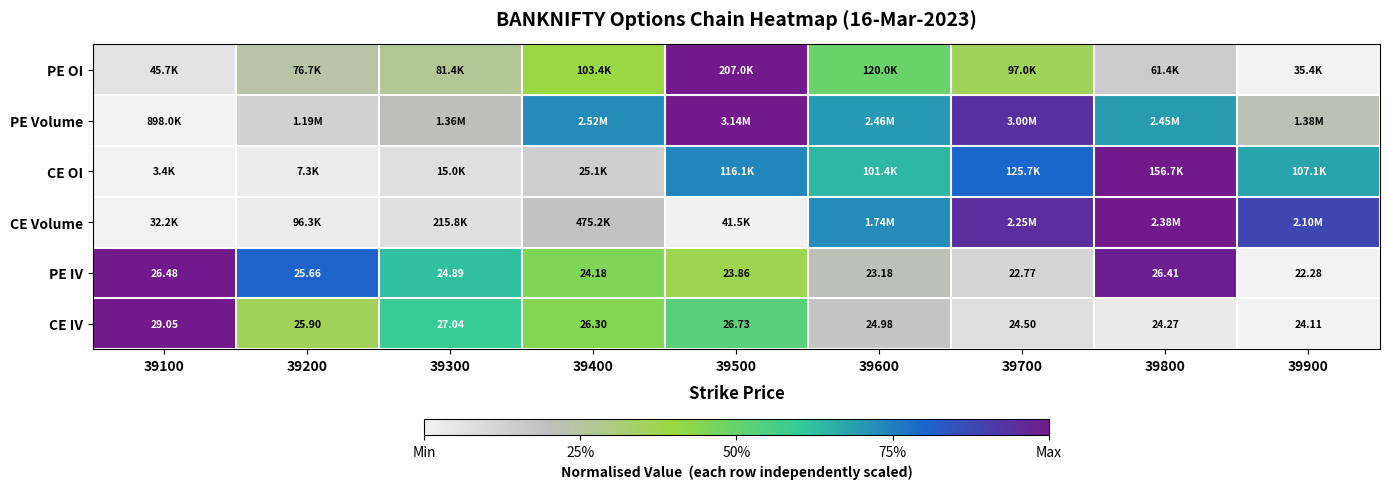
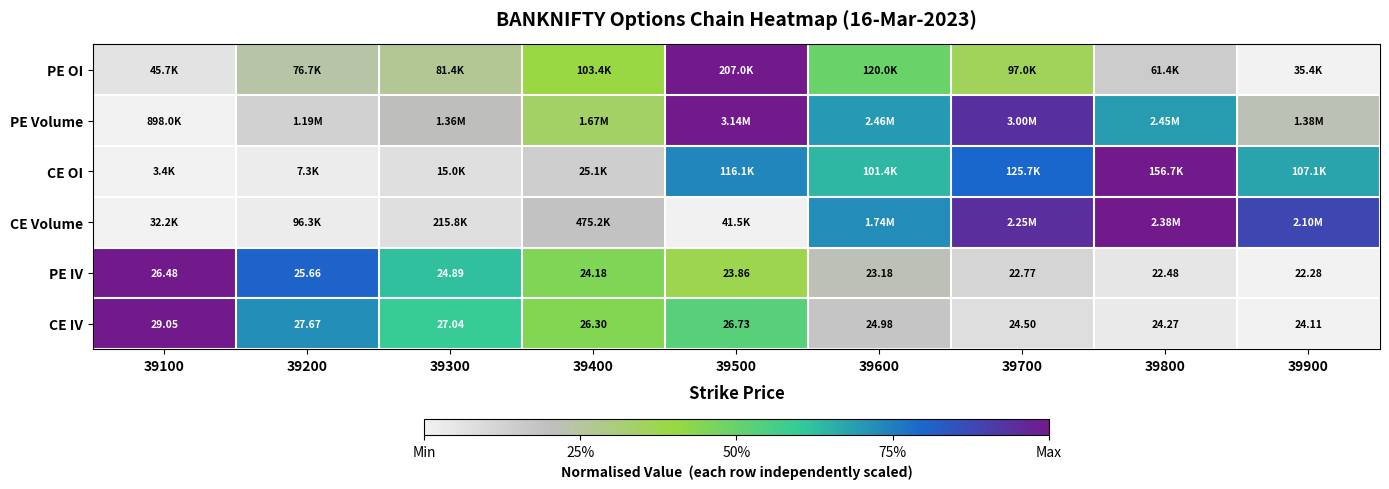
  {
    "PE OI": {
      "39100": "45.7K",
      "39200": "76.7K",
      "39300": "81.4K",
      "39400": "103.4K",
      "39500": "207.0K",
      "39600": "120.0K",
      "39700": "97.0K",
      "39800": "61.4K",
      "39900": "35.4K"
    },
    "PE Volume": {
      "39100": "898.0K",
      "39200": "1.19M",
      "39300": "1.36M",
-     "39400": "2.52M",
+     "39400": "1.67M",
      "39500": "3.14M",
      "39600": "2.46M",
      "39700": "3.00M",
      "39800": "2.45M",
      "39900": "1.38M"
    },
    "CE OI": {
      "39100": "3.4K",
      "39200": "7.3K",
      "39300": "15.0K",
      "39400": "25.1K",
      "39500": "116.1K",
      "39600": "101.4K",
      "39700": "125.7K",
      "39800": "156.7K",
      "39900": "107.1K"
    },
    "CE Volume": {
      "39100": "32.2K",
      "39200": "96.3K",
      "39300": "215.8K",
      "39400": "475.2K",
      "39500": "41.5K",
      "39600": "1.74M",
      "39700": "2.25M",
      "39800": "2.38M",
      "39900": "2.10M"
    },
    "PE IV": {
      "39100": "26.48",
      "39200": "25.66",
      "39300": "24.89",
      "39400": "24.18",
      "39500": "23.86",
      "39600": "23.18",
      "39700": "22.77",
-     "39800": "26.41",
+     "39800": "22.48",
      "39900": "22.28"
    },
    "CE IV": {
      "39100": "29.05",
-     "39200": "25.90",
+     "39200": "27.67",
      "39300": "27.04",
      "39400": "26.30",
      "39500": "26.73",
      "39600": "24.98",
      "39700": "24.50",
      "39800": "24.27",
      "39900": "24.11"
    }
  }
